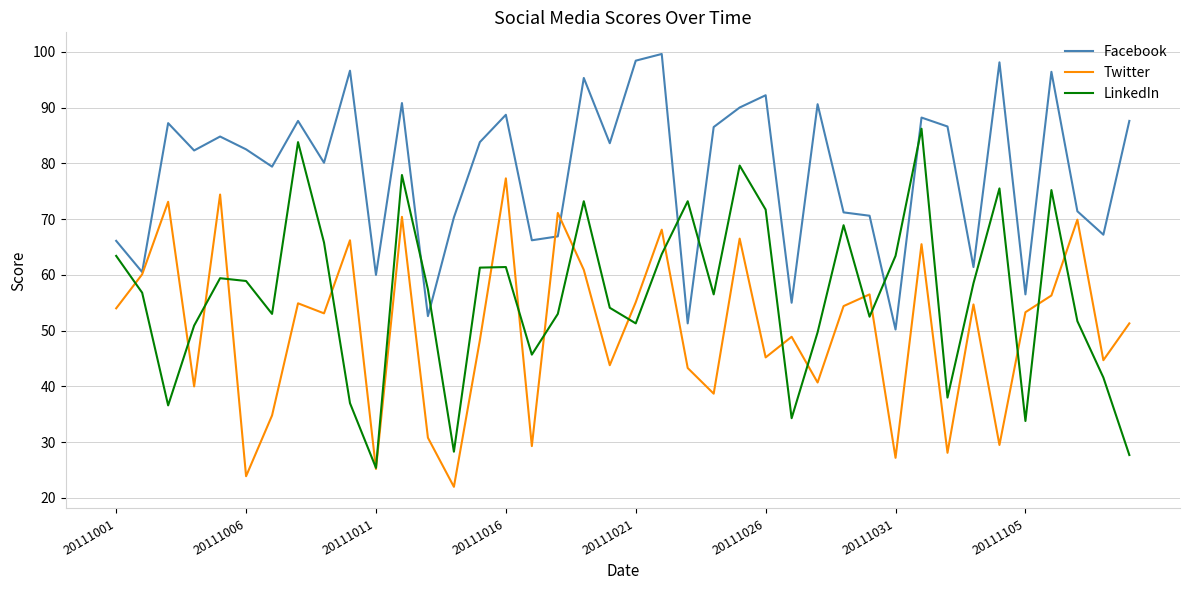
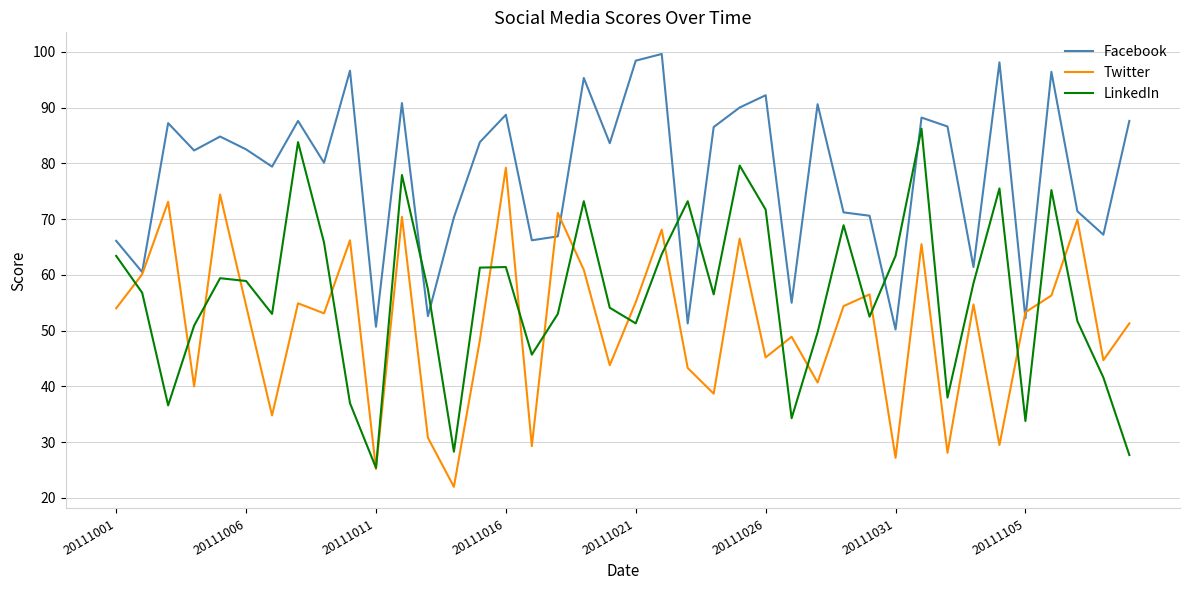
  {
    "Facebook": {
      "20111001": 66,
      "20111006": 83,
-     "20111011": 60,
+     "20111011": 51,
      "20111016": 89,
      "20111021": 98,
      "20111026": 92,
      "20111031": 50,
-     "20111105": 57
+     "20111105": 52
    },
    "Twitter": {
      "20111001": 54,
-     "20111006": 24,
-     "20111016": 77,
+     "20111006": 55,
+     "20111016": 79,
      "20111021": 55,
      "20111026": 45,
      "20111031": 27,
      "20111105": 53
    },
    "LinkedIn": {
      "20111001": 63,
      "20111006": 59,
      "20111016": 61,
      "20111021": 51,
      "20111026": 72,
      "20111031": 63,
      "20111105": 34
    }
  }
